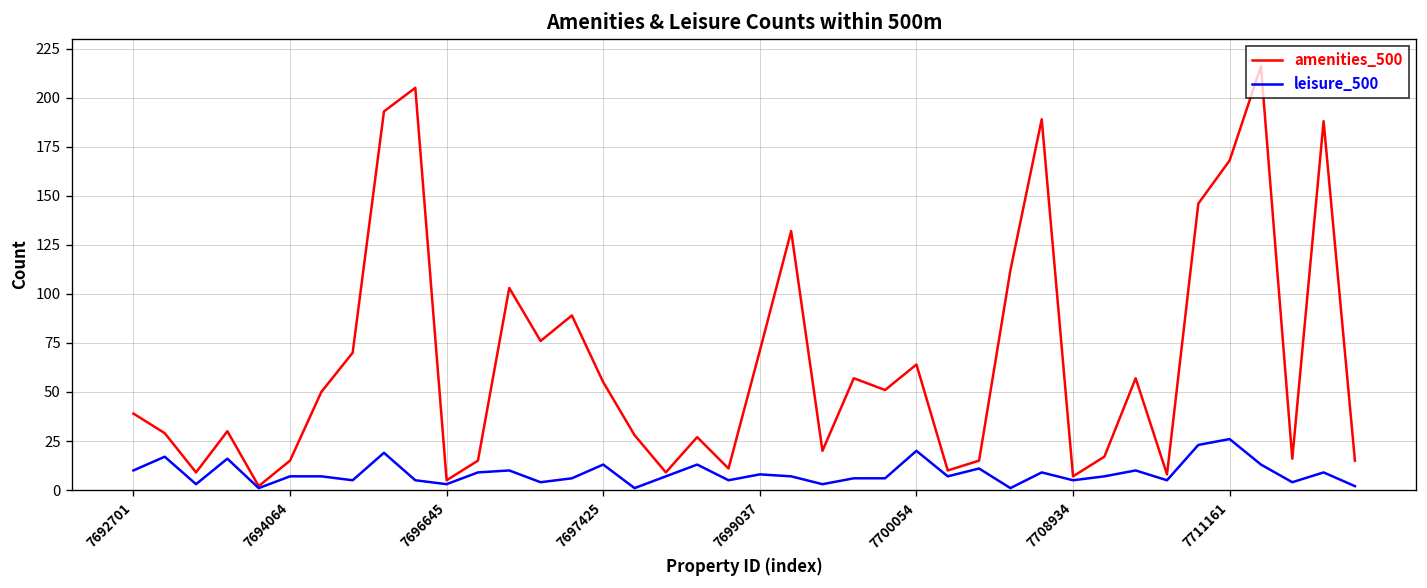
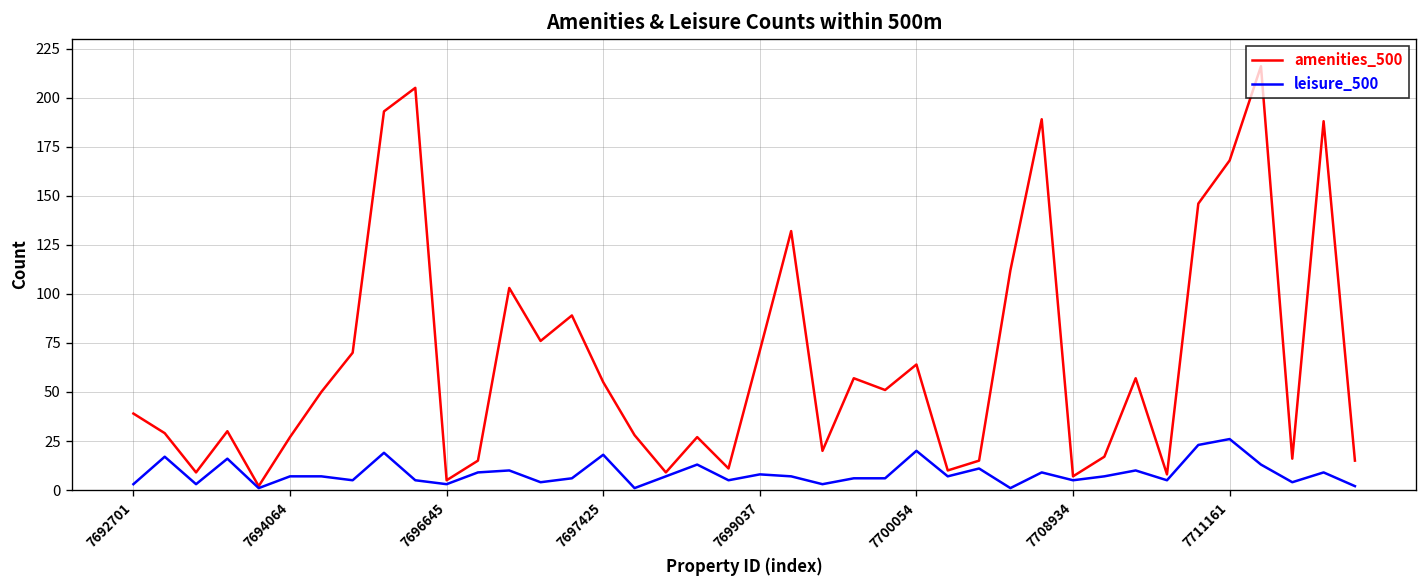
  {
    "amenities_500": {
      "7692701": 39,
-     "7694064": 15,
+     "7694064": 27,
      "7696645": 5,
      "7697425": 55,
      "7699037": 71,
      "7700054": 64,
      "7708934": 7,
      "7711161": 168
    },
    "leisure_500": {
-     "7692701": 10,
+     "7692701": 3,
      "7694064": 7,
      "7696645": 3,
-     "7697425": 13,
+     "7697425": 18,
      "7699037": 8,
      "7700054": 20,
      "7708934": 5,
      "7711161": 26
    }
  }
